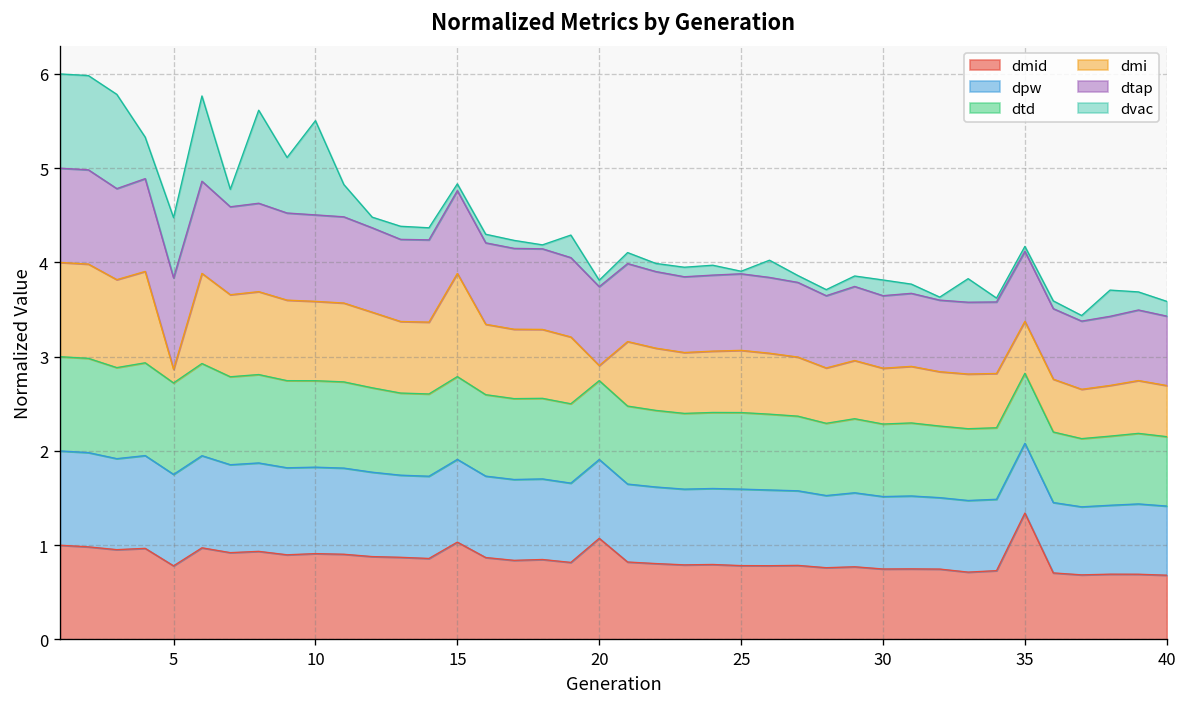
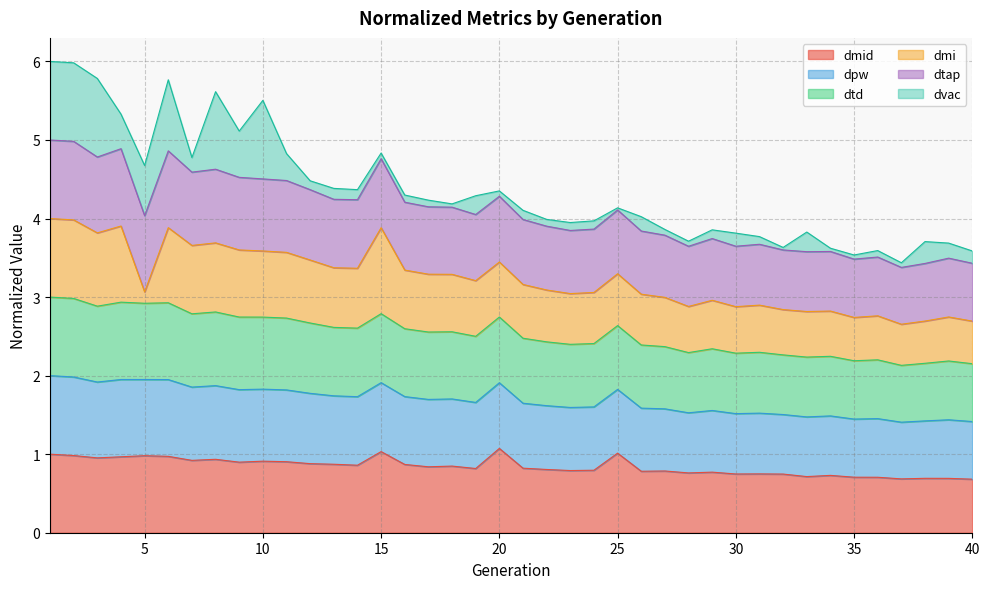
  {
    "dmid": {
-     "5": 0.8,
+     "5": 1.0,
      "10": 0.9,
      "15": 1.0,
      "20": 1.1,
-     "25": 0.8,
+     "25": 1.0,
      "30": 0.7,
-     "35": 1.3,
+     "35": 0.7,
      "40": 0.7
    },
    "dmi": {
      "5": 0.1,
      "10": 0.8,
      "15": 1.1,
-     "20": 0.2,
+     "20": 0.7,
      "25": 0.7,
      "30": 0.6,
      "35": 0.6,
      "40": 0.5
    },
    "dtap": {
      "5": 1.0,
      "10": 0.9,
      "15": 0.9,
      "20": 0.8,
      "30": 0.8,
      "35": 0.7,
      "40": 0.7
    }
  }
